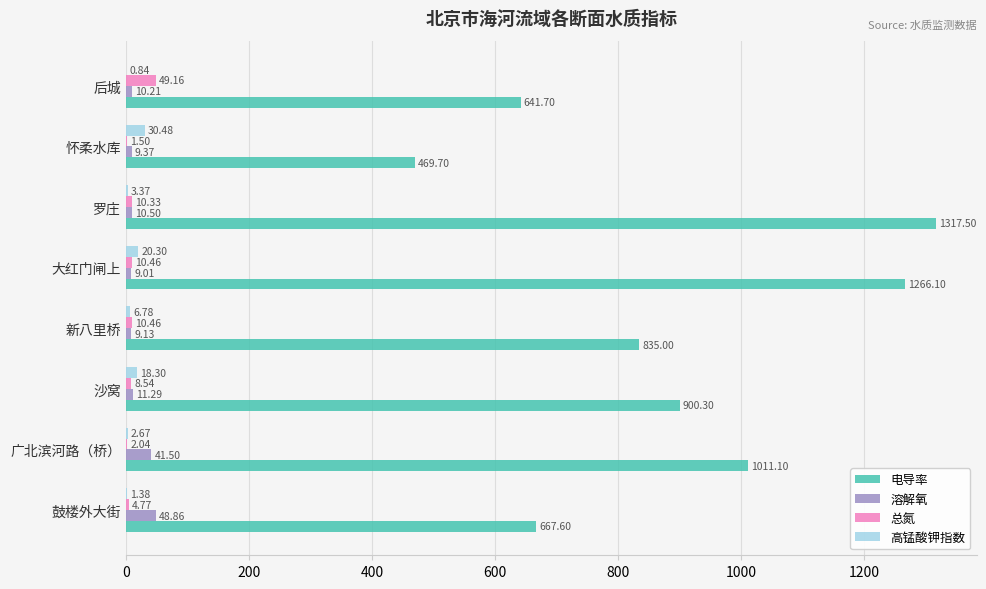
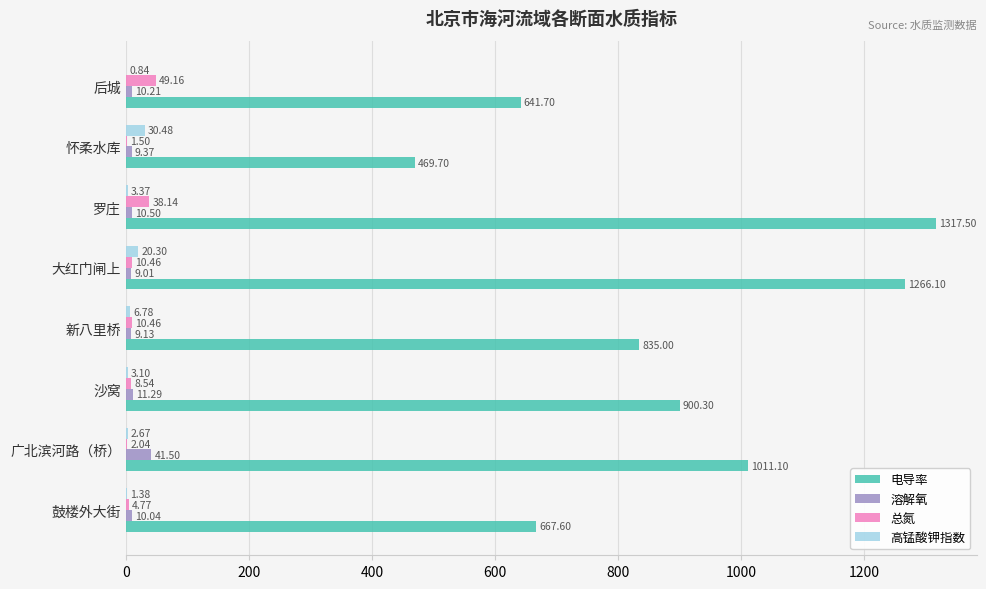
  {
    "电导率": {
      "后城": 641.70,
      "怀柔水库": 469.70,
      "罗庄": 1317.50,
      "大红门闸上": 1266.10,
      "新八里桥": 835.00,
      "沙窝": 900.30,
      "广北滨河路（桥）": 1011.10,
      "鼓楼外大街": 667.60
    },
    "溶解氧": {
      "后城": 10.21,
      "怀柔水库": 9.37,
      "罗庄": 10.50,
      "大红门闸上": 9.01,
      "新八里桥": 9.13,
      "沙窝": 11.29,
      "广北滨河路（桥）": 41.50,
-     "鼓楼外大街": 48.86
+     "鼓楼外大街": 10.04
    },
    "总氮": {
      "后城": 49.16,
      "怀柔水库": 1.50,
-     "罗庄": 10.33,
+     "罗庄": 38.14,
      "大红门闸上": 10.46,
      "新八里桥": 10.46,
      "沙窝": 8.54,
      "广北滨河路（桥）": 2.04,
      "鼓楼外大街": 4.77
    },
    "高锰酸钾指数": {
      "后城": 0.84,
      "怀柔水库": 30.48,
      "罗庄": 3.37,
      "大红门闸上": 20.30,
      "新八里桥": 6.78,
-     "沙窝": 18.30,
+     "沙窝": 3.10,
      "广北滨河路（桥）": 2.67,
      "鼓楼外大街": 1.38
    }
  }
